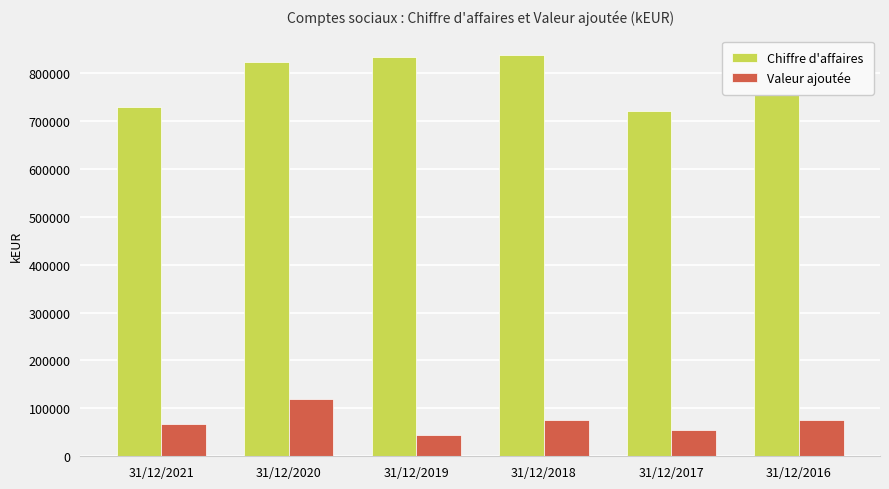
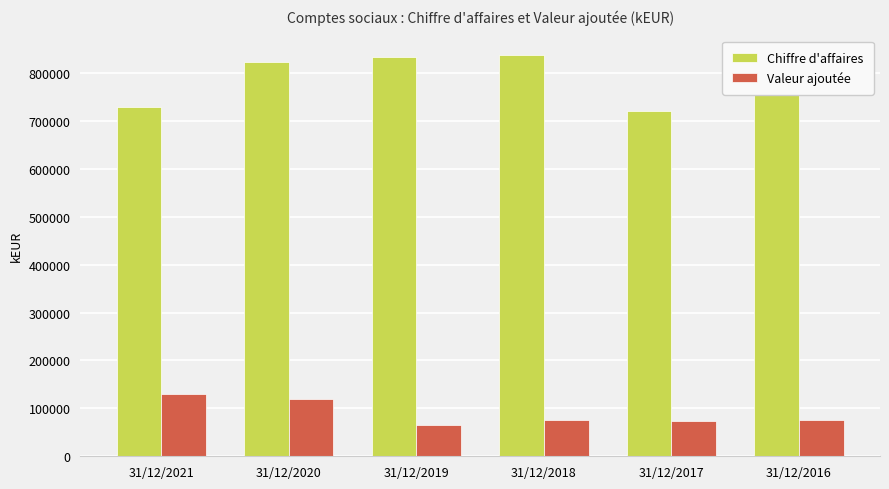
  {
    "Chiffre d'affaires": {
      "31/12/2021": 730000,
      "31/12/2020": 820000,
      "31/12/2019": 830000,
      "31/12/2018": 840000,
      "31/12/2017": 720000
    },
    "Valeur ajoutée": {
-     "31/12/2021": 70000,
+     "31/12/2021": 130000,
      "31/12/2020": 120000,
-     "31/12/2019": 40000,
+     "31/12/2019": 60000,
      "31/12/2018": 80000,
-     "31/12/2017": 50000,
+     "31/12/2017": 70000,
      "31/12/2016": 80000
    }
  }
